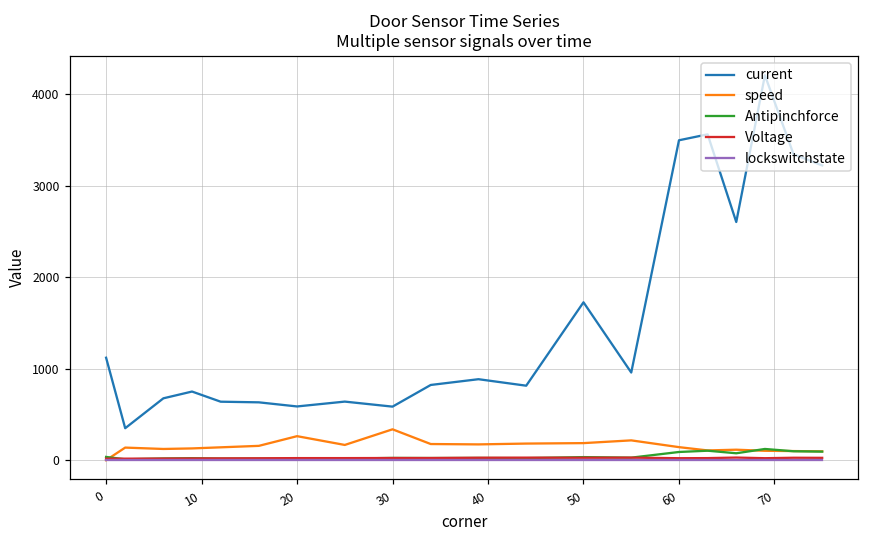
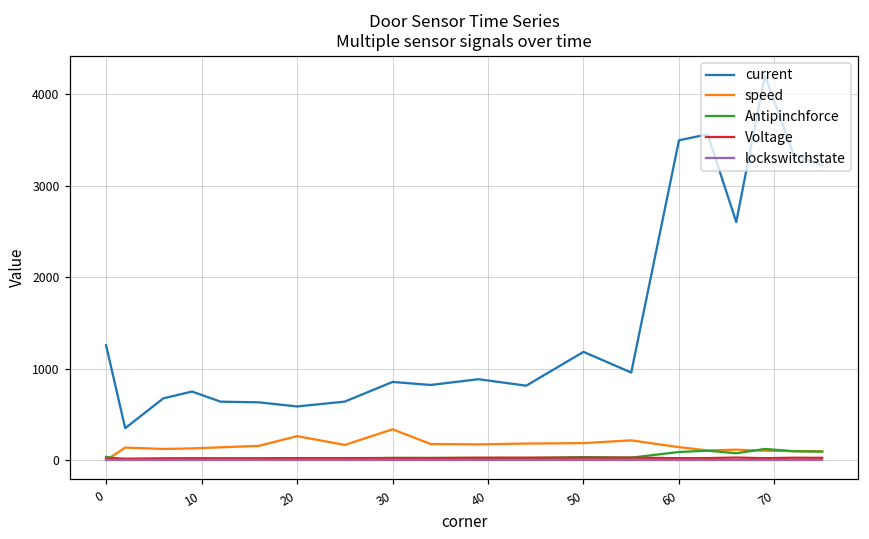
  {
    "current": {
-     "0": 1100,
+     "0": 1300,
      "20": 600,
-     "30": 600,
-     "50": 1700,
+     "30": 900,
+     "50": 1200,
      "60": 3500
    },
    "speed": {
      "20": 300,
      "30": 300,
      "50": 200,
      "60": 100
    },
    "Antipinchforce": {
      "60": 100
    }
  }
